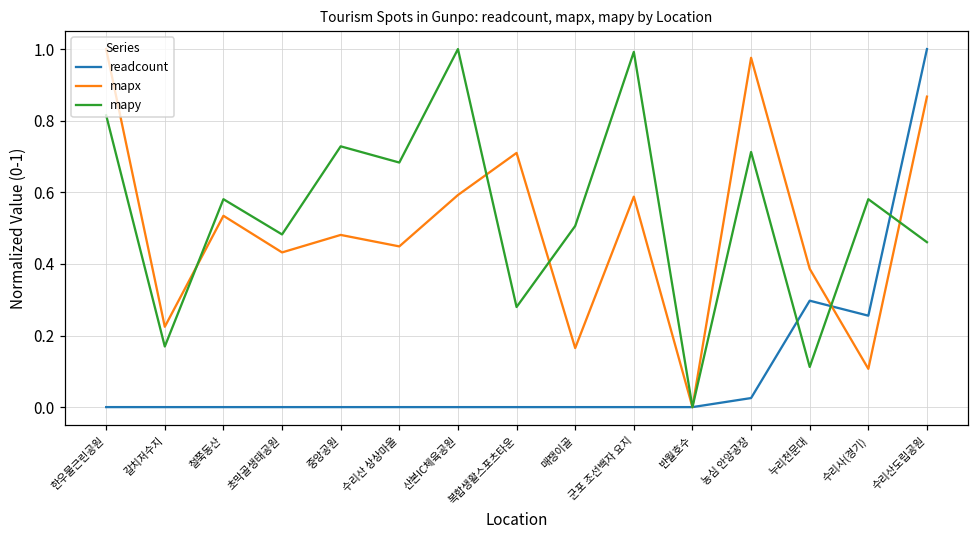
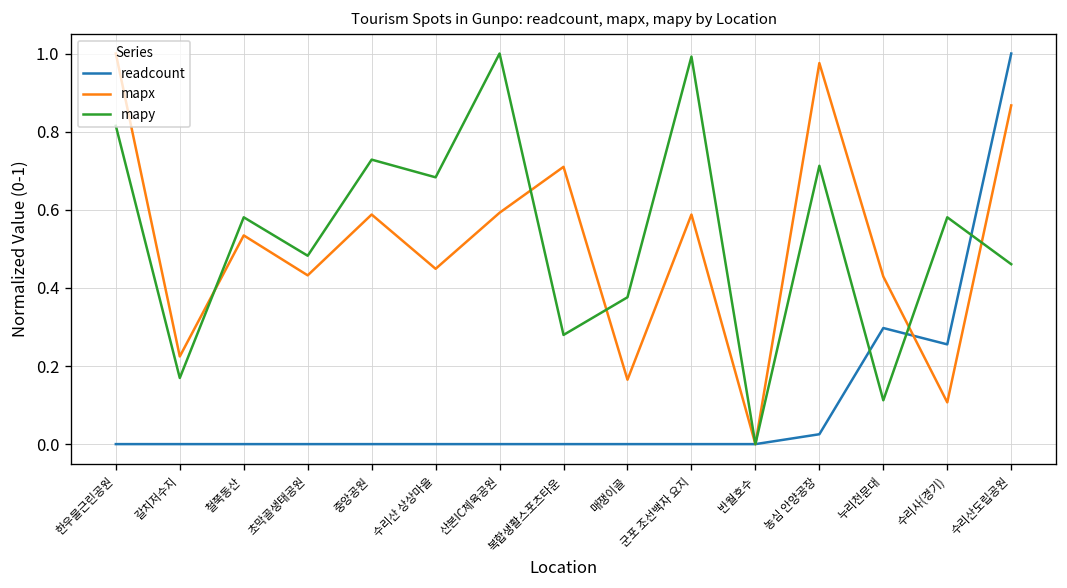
  {
    "readcount": {
      "한우물근린공원": 0.00,
      "갈치저수지": 0.00,
      "철쭉동산": 0.00,
      "초막골생태공원": 0.00,
      "중앙공원": 0.00,
      "수리산 상상마을": 0.00,
      "산본IC체육공원": 0.00,
      "복합생활스포츠타운": 0.00,
      "매쟁이골": 0.00,
      "군포 조선백자 요지": 0.00,
      "농심 안양공장": 0.03,
      "누리천문대": 0.30,
      "수리사(경기)": 0.26,
      "수리산도립공원": 1.00
    },
    "mapx": {
      "갈치저수지": 0.22,
      "철쭉동산": 0.53,
      "초막골생태공원": 0.43,
-     "중앙공원": 0.48,
+     "중앙공원": 0.59,
      "수리산 상상마을": 0.45,
      "산본IC체육공원": 0.59,
      "복합생활스포츠타운": 0.71,
      "매쟁이골": 0.16,
      "군포 조선백자 요지": 0.59,
      "농심 안양공장": 0.98,
-     "누리천문대": 0.39,
+     "누리천문대": 0.43,
      "수리사(경기)": 0.11,
      "수리산도립공원": 0.87
    },
    "mapy": {
      "한우물근린공원": 0.81,
      "갈치저수지": 0.17,
      "철쭉동산": 0.58,
      "초막골생태공원": 0.48,
      "중앙공원": 0.73,
      "수리산 상상마을": 0.68,
      "산본IC체육공원": 1.00,
      "복합생활스포츠타운": 0.28,
-     "매쟁이골": 0.51,
+     "매쟁이골": 0.38,
      "군포 조선백자 요지": 0.99,
      "농심 안양공장": 0.71,
      "누리천문대": 0.11,
      "수리사(경기)": 0.58,
      "수리산도립공원": 0.46
    }
  }
